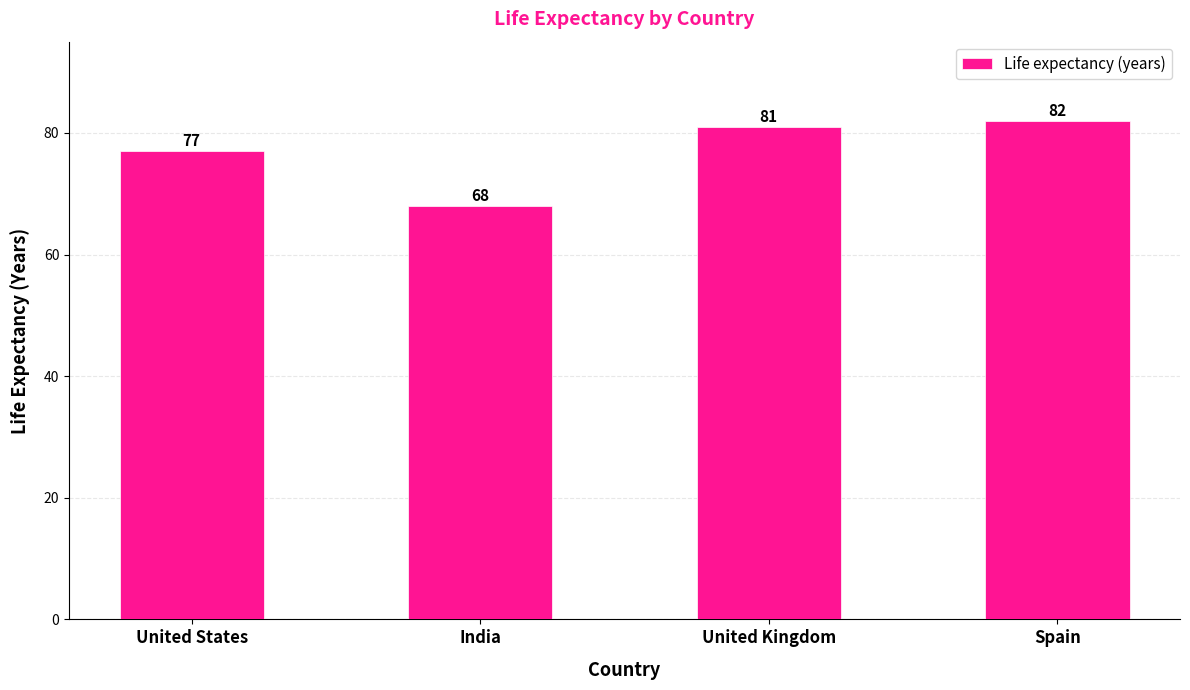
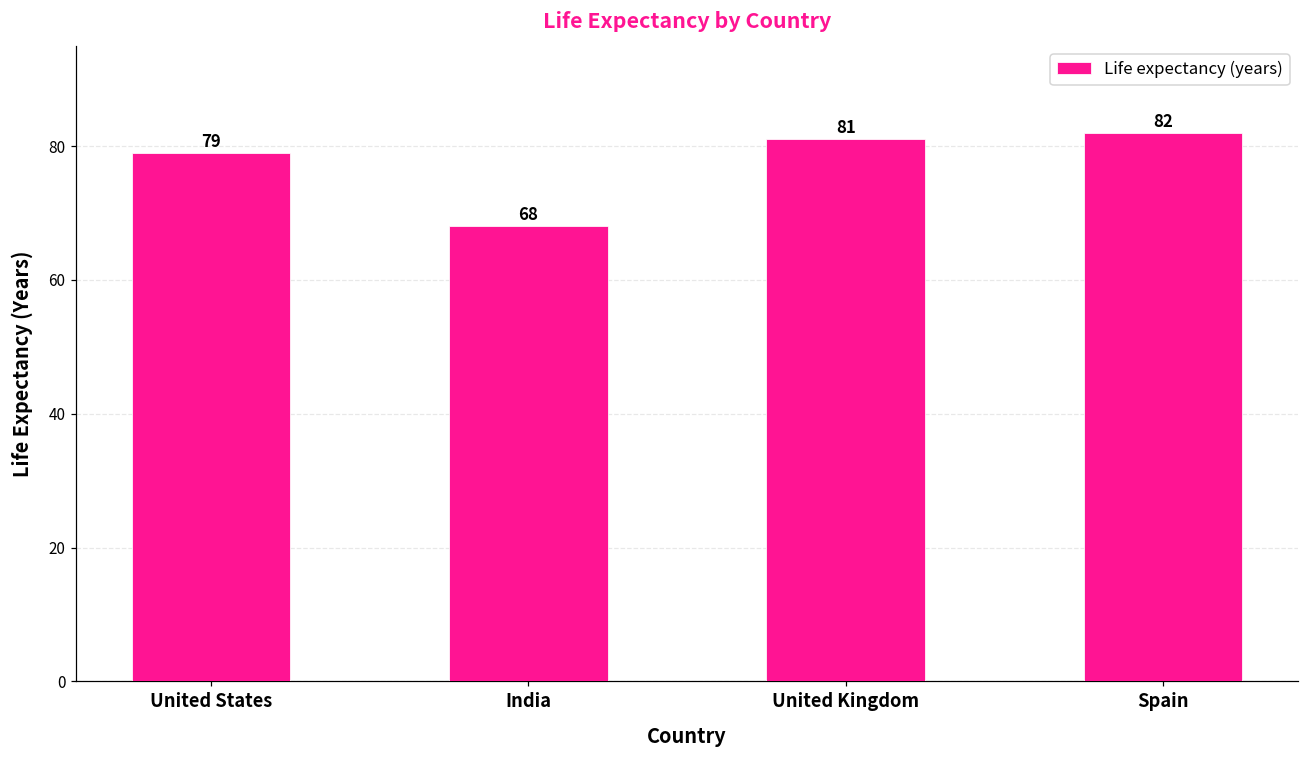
  {
-   "United States": 77,
+   "United States": 79,
    "India": 68,
    "United Kingdom": 81,
    "Spain": 82
  }
